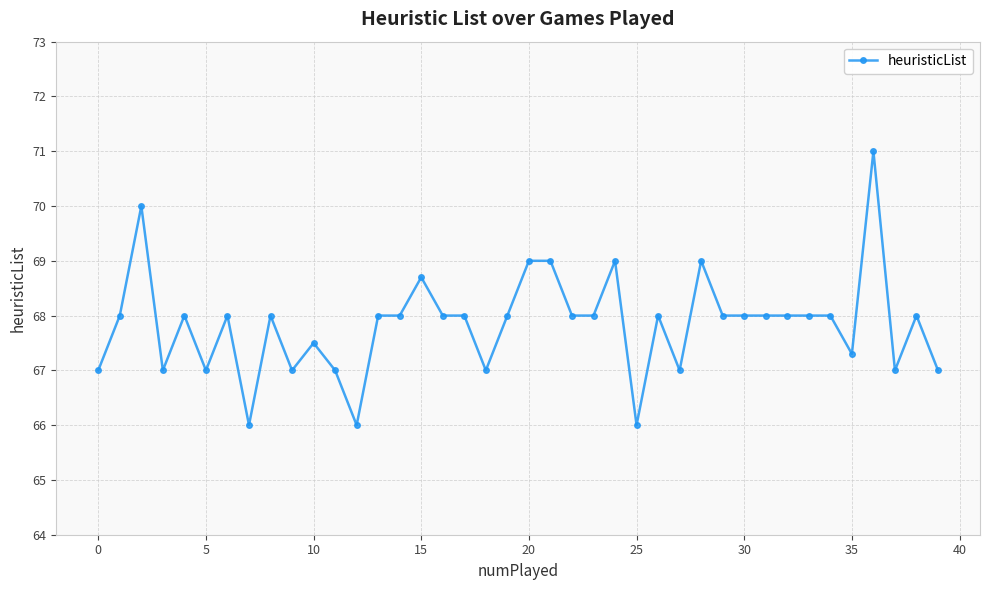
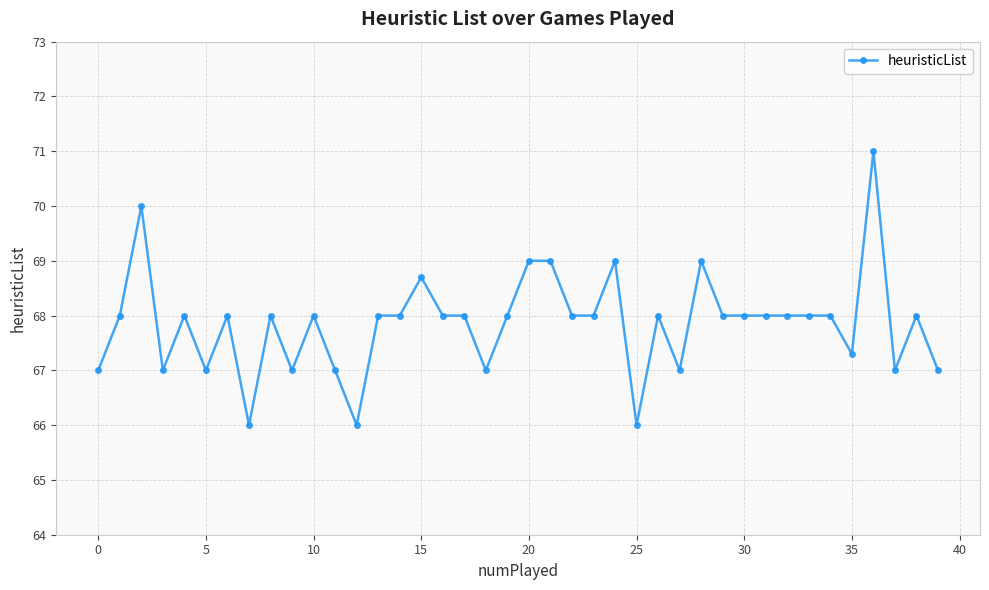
  {
    "0": 67.0,
    "5": 67.0,
-   "10": 67.5,
+   "10": 68.0,
    "15": 68.7,
    "20": 69.0,
    "25": 66.0,
    "30": 68.0,
    "35": 67.3
  }
